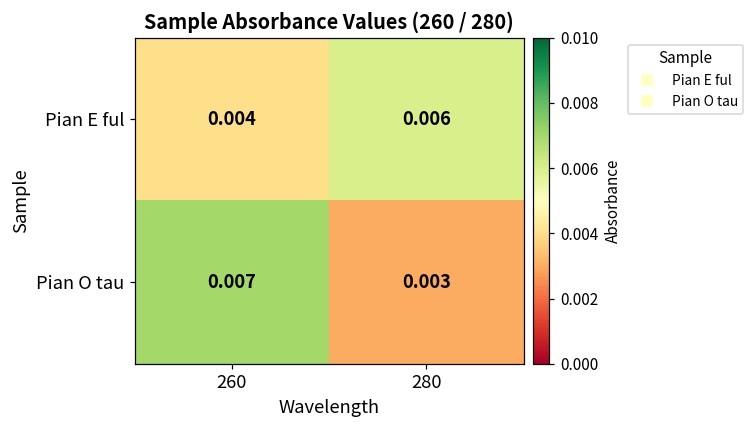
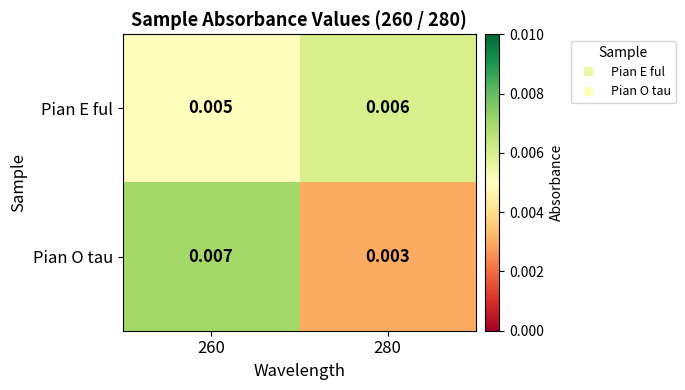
  {
    "Pian E ful": {
-     "260": 0.004,
+     "260": 0.005,
      "280": 0.006
    },
    "Pian O tau": {
      "260": 0.007,
      "280": 0.003
    }
  }
